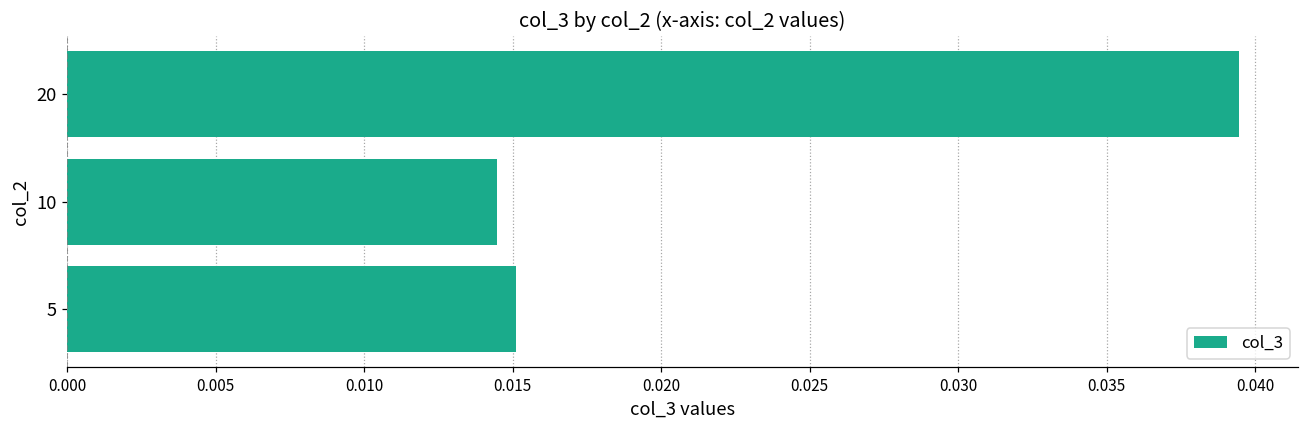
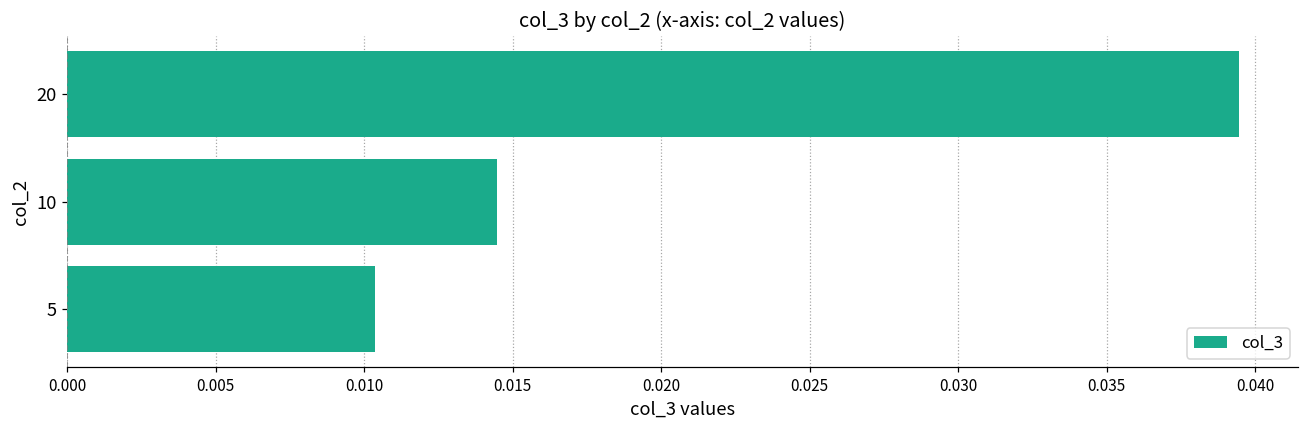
  {
    "20": 0.0395,
    "10": 0.0145,
-   "5": 0.0151
+   "5": 0.0104
  }
